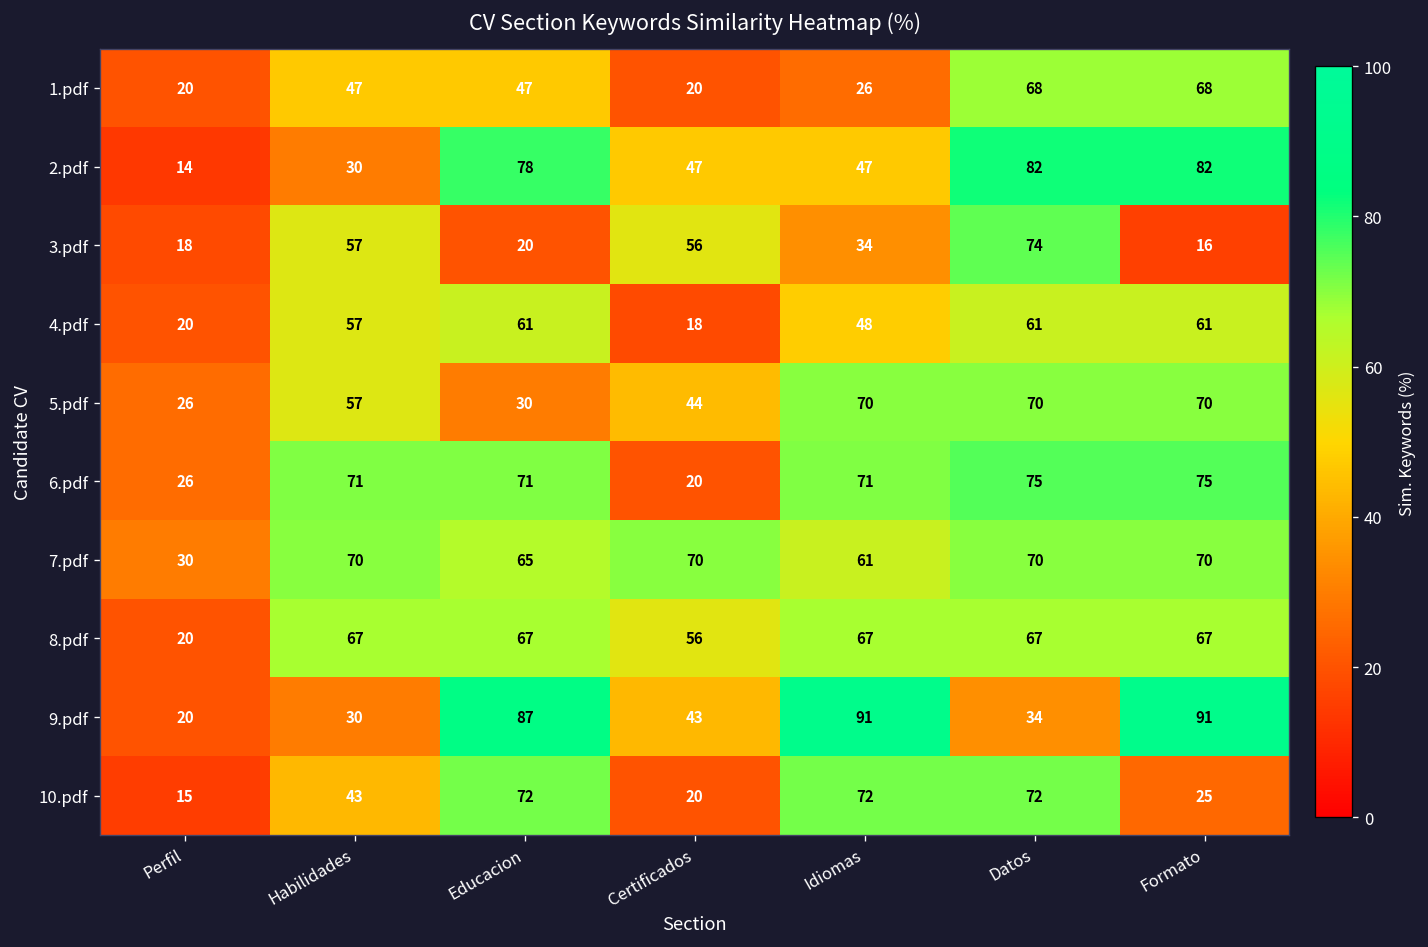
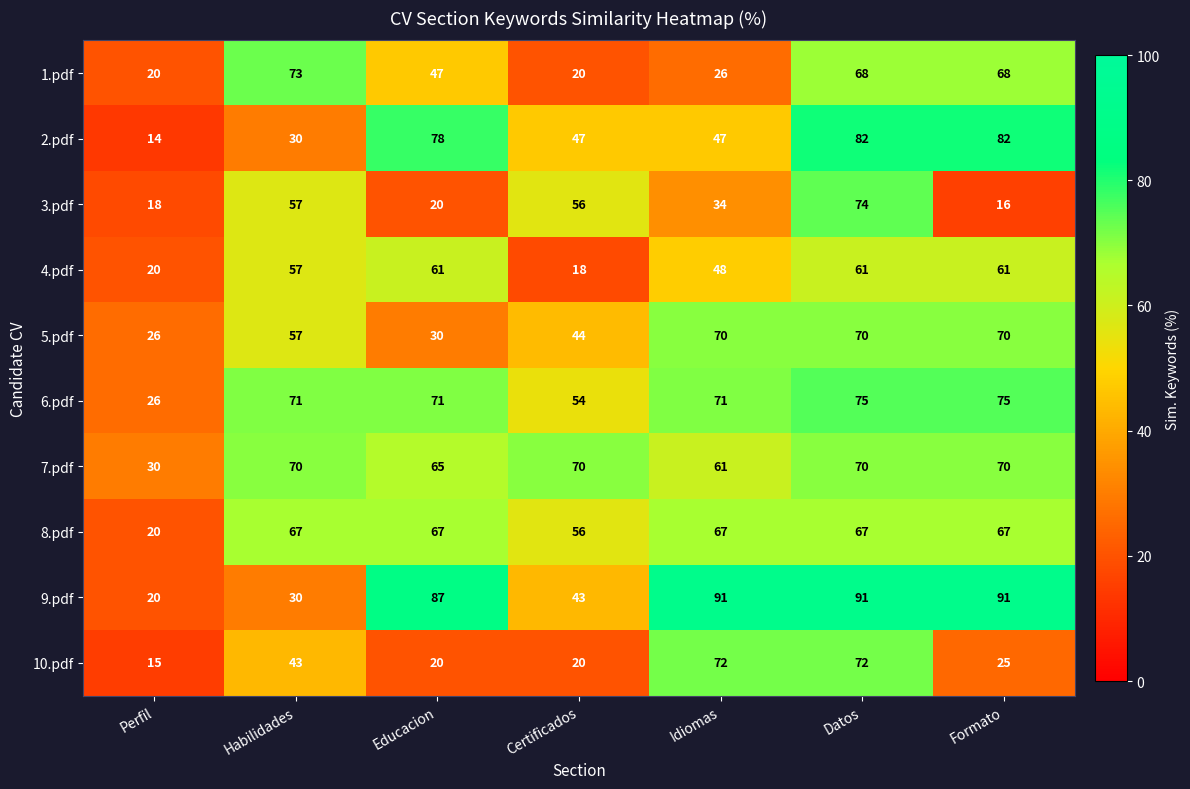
  {
    "1.pdf": {
      "Perfil": 20,
-     "Habilidades": 47,
+     "Habilidades": 73,
      "Educacion": 47,
      "Certificados": 20,
      "Idiomas": 26,
      "Datos": 68,
      "Formato": 68
    },
    "2.pdf": {
      "Perfil": 14,
      "Habilidades": 30,
      "Educacion": 78,
      "Certificados": 47,
      "Idiomas": 47,
      "Datos": 82,
      "Formato": 82
    },
    "3.pdf": {
      "Perfil": 18,
      "Habilidades": 57,
      "Educacion": 20,
      "Certificados": 56,
      "Idiomas": 34,
      "Datos": 74,
      "Formato": 16
    },
    "4.pdf": {
      "Perfil": 20,
      "Habilidades": 57,
      "Educacion": 61,
      "Certificados": 18,
      "Idiomas": 48,
      "Datos": 61,
      "Formato": 61
    },
    "5.pdf": {
      "Perfil": 26,
      "Habilidades": 57,
      "Educacion": 30,
      "Certificados": 44,
      "Idiomas": 70,
      "Datos": 70,
      "Formato": 70
    },
    "6.pdf": {
      "Perfil": 26,
      "Habilidades": 71,
      "Educacion": 71,
-     "Certificados": 20,
+     "Certificados": 54,
      "Idiomas": 71,
      "Datos": 75,
      "Formato": 75
    },
    "7.pdf": {
      "Perfil": 30,
      "Habilidades": 70,
      "Educacion": 65,
      "Certificados": 70,
      "Idiomas": 61,
      "Datos": 70,
      "Formato": 70
    },
    "8.pdf": {
      "Perfil": 20,
      "Habilidades": 67,
      "Educacion": 67,
      "Certificados": 56,
      "Idiomas": 67,
      "Datos": 67,
      "Formato": 67
    },
    "9.pdf": {
      "Perfil": 20,
      "Habilidades": 30,
      "Educacion": 87,
      "Certificados": 43,
      "Idiomas": 91,
-     "Datos": 34,
+     "Datos": 91,
      "Formato": 91
    },
    "10.pdf": {
      "Perfil": 15,
      "Habilidades": 43,
-     "Educacion": 72,
+     "Educacion": 20,
      "Certificados": 20,
      "Idiomas": 72,
      "Datos": 72,
      "Formato": 25
    }
  }
